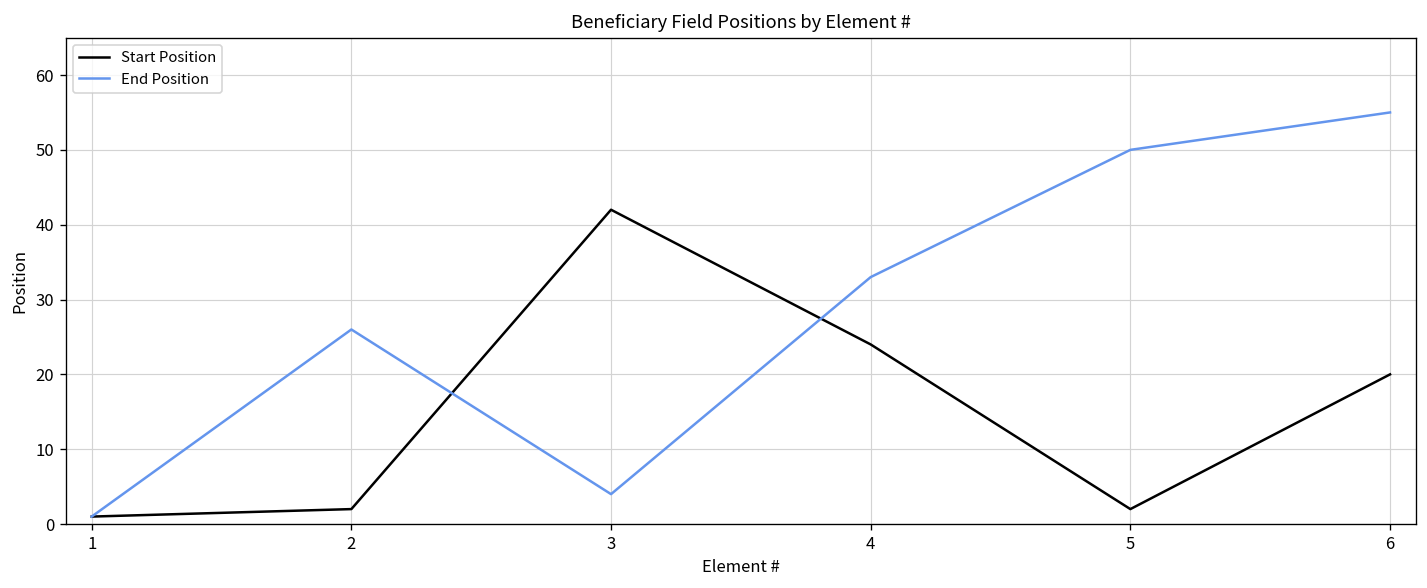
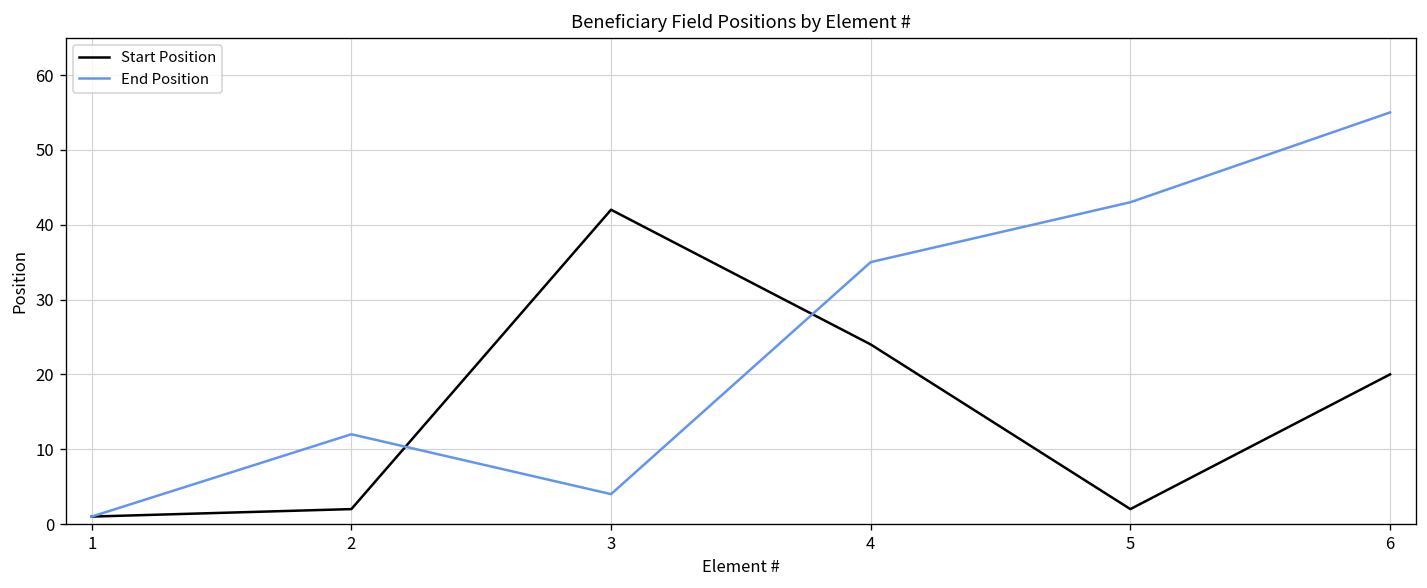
  {
    "Start Position": {
      "2": 2,
      "3": 42,
      "4": 24,
      "5": 2,
      "6": 20
    },
    "End Position": {
-     "2": 26,
+     "2": 12,
      "3": 4,
-     "4": 33,
-     "5": 50,
+     "4": 35,
+     "5": 43,
      "6": 55
    }
  }
